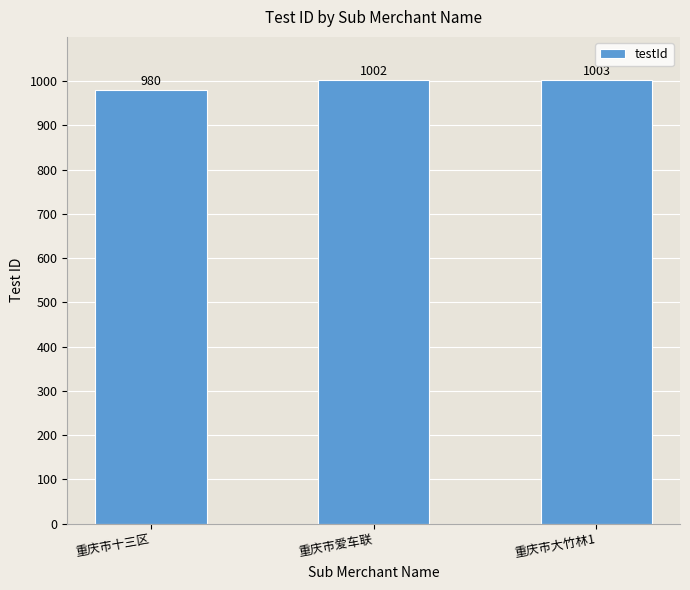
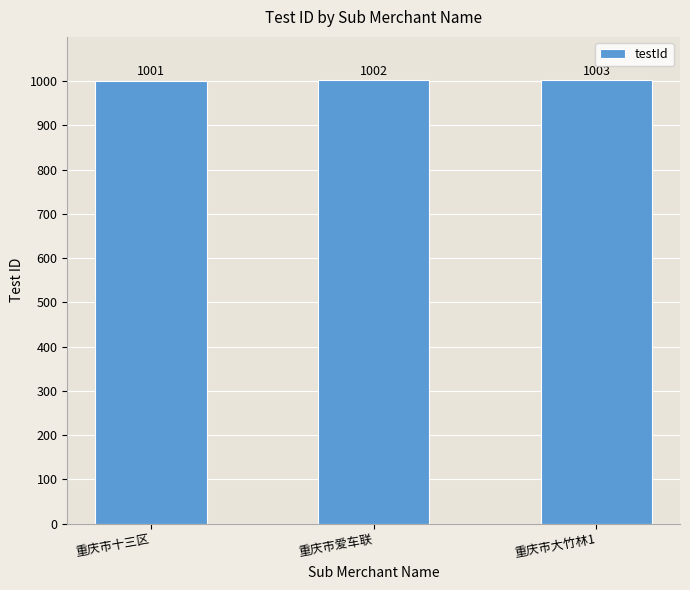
  {
-   "重庆市十三区": 980,
+   "重庆市十三区": 1001,
    "重庆市爱车联": 1002
  }
